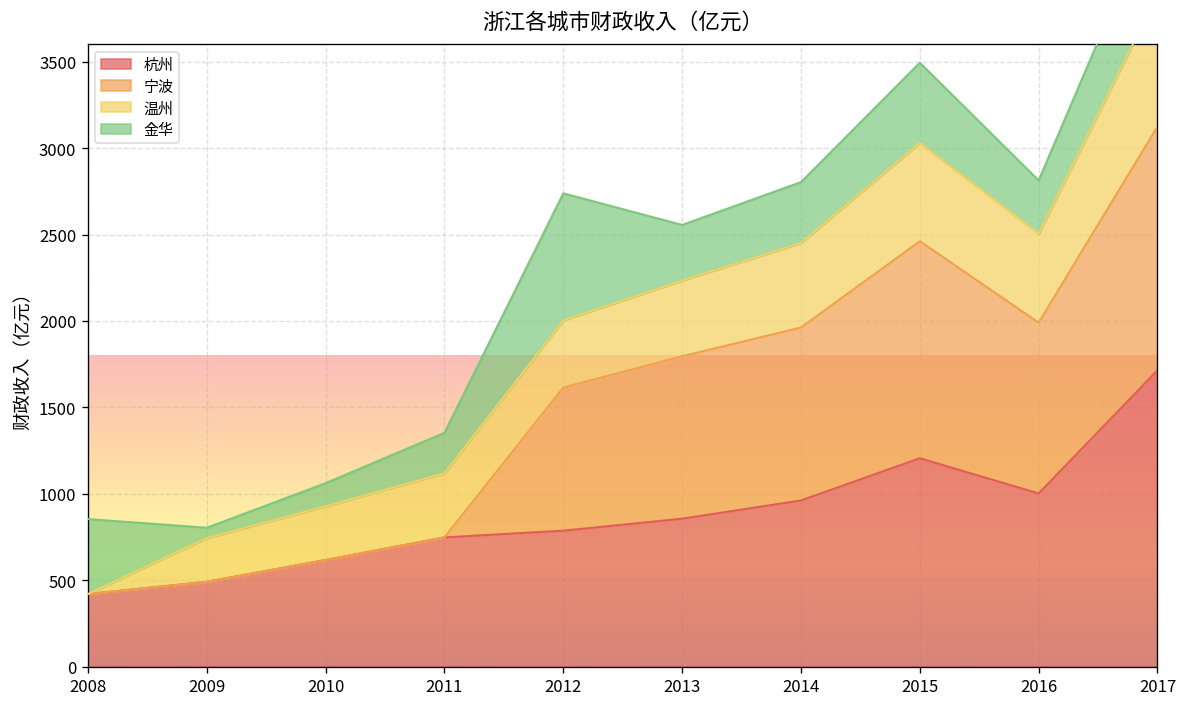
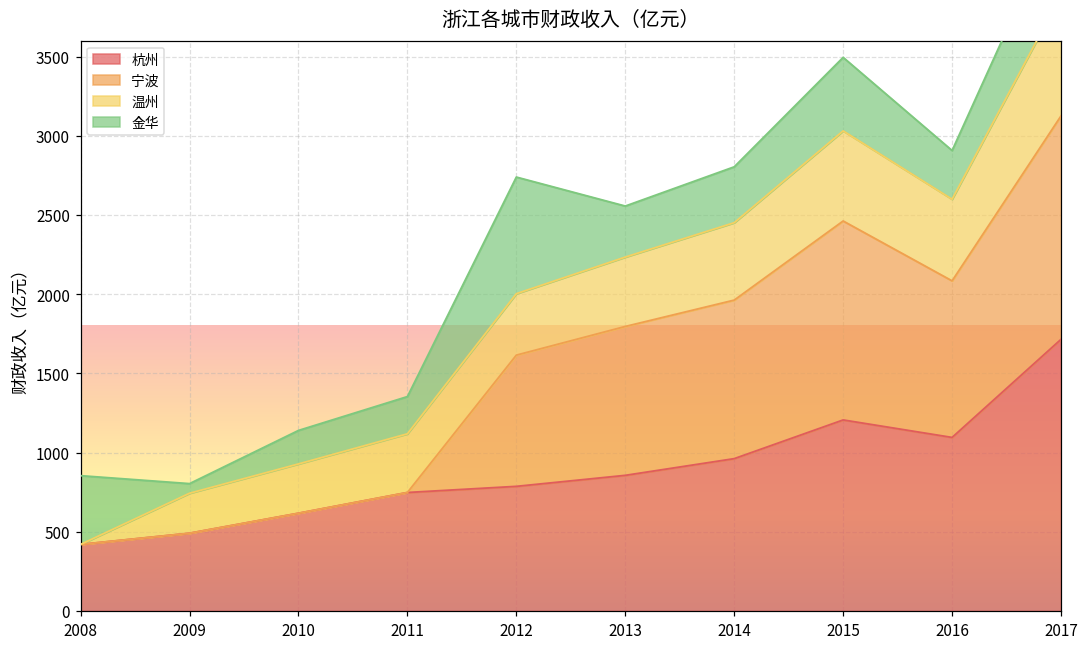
  {
    "杭州": {
      "2012": 790,
      "2013": 860,
      "2014": 960,
      "2015": 1210,
-     "2016": 1000,
+     "2016": 1100,
      "2017": 1710
    },
    "金华": {
      "2008": 430,
      "2009": 60,
-     "2010": 130,
+     "2010": 210,
      "2011": 240,
      "2012": 740,
      "2013": 320,
      "2014": 350,
      "2015": 460,
      "2016": 310
    }
  }
